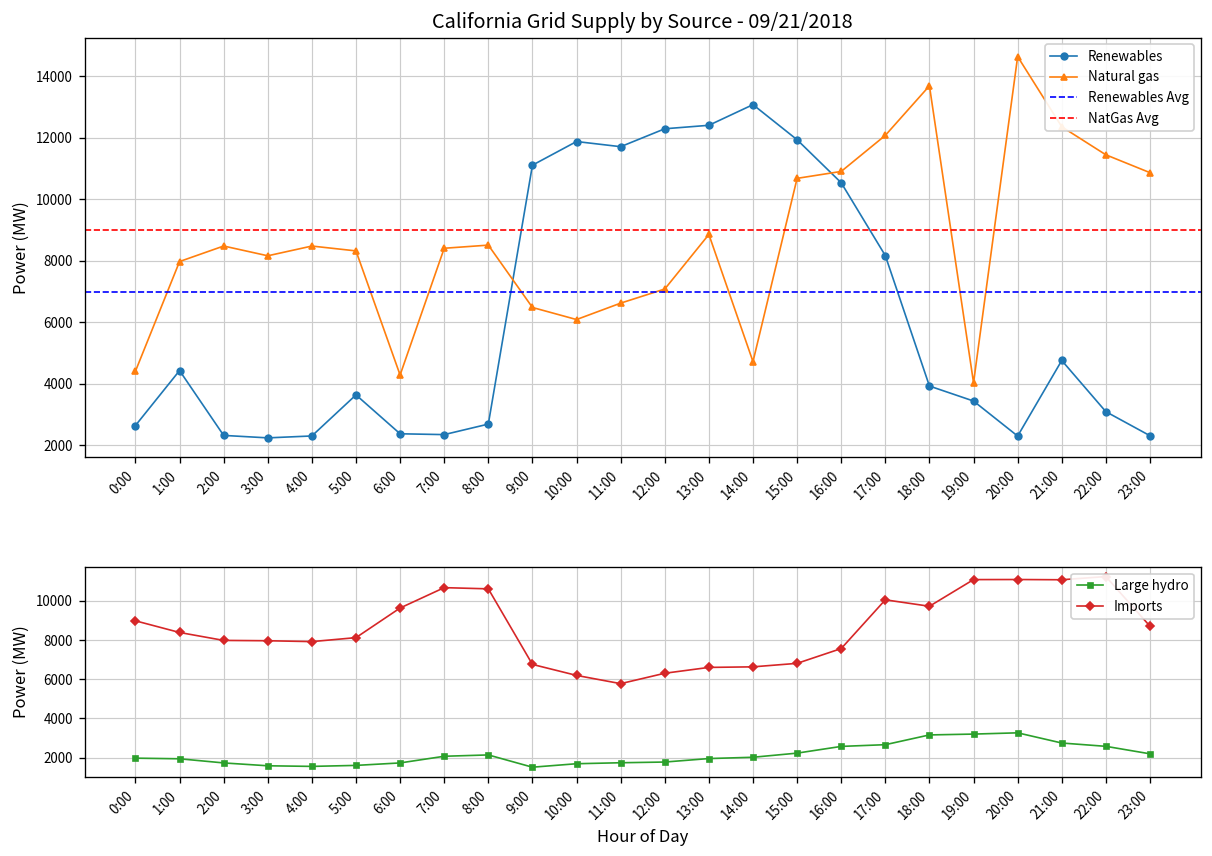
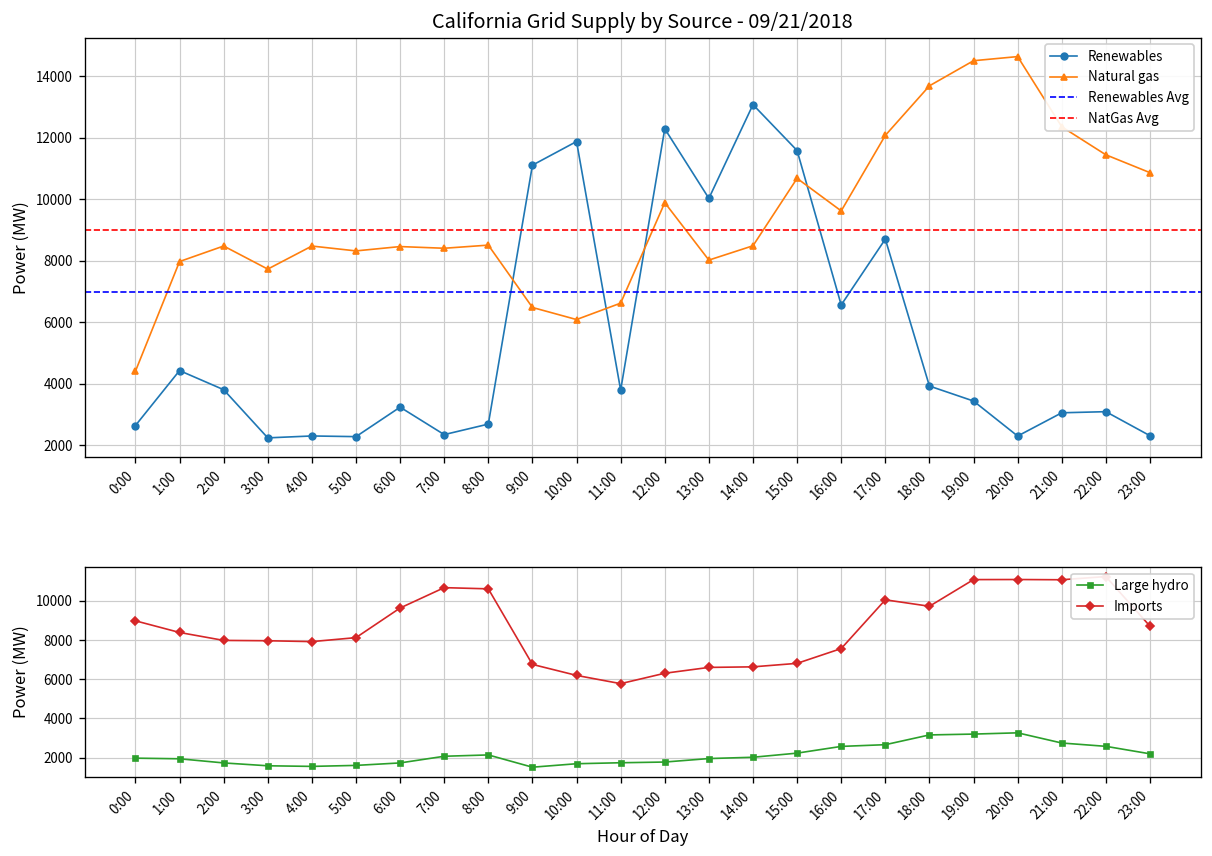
  {
    "California Grid Supply by Source - 09/21/2018": {
      "Renewables": {
        "0:00": 2600,
        "1:00": 4400,
-       "2:00": 2300,
+       "2:00": 3800,
        "3:00": 2200,
        "4:00": 2300,
-       "5:00": 3600,
-       "6:00": 2400,
+       "5:00": 2300,
+       "6:00": 3200,
        "7:00": 2300,
        "8:00": 2700,
        "9:00": 11100,
        "10:00": 11900,
-       "11:00": 11700,
+       "11:00": 3800,
        "12:00": 12300,
-       "13:00": 12400,
+       "13:00": 10000,
        "14:00": 13100,
-       "15:00": 11900,
-       "16:00": 10500,
-       "17:00": 8200,
+       "15:00": 11600,
+       "16:00": 6600,
+       "17:00": 8700,
        "18:00": 3900,
        "19:00": 3400,
        "20:00": 2300,
-       "21:00": 4800,
+       "21:00": 3100,
        "22:00": 3100,
        "23:00": 2300
      },
      "Natural gas": {
        "0:00": 4400,
        "1:00": 8000,
        "2:00": 8500,
-       "3:00": 8200,
+       "3:00": 7700,
        "4:00": 8500,
        "5:00": 8300,
-       "6:00": 4300,
+       "6:00": 8500,
        "7:00": 8400,
        "8:00": 8500,
        "9:00": 6500,
        "10:00": 6100,
        "11:00": 6600,
-       "12:00": 7100,
-       "13:00": 8900,
-       "14:00": 4700,
+       "12:00": 9900,
+       "13:00": 8000,
+       "14:00": 8500,
        "15:00": 10700,
-       "16:00": 10900,
+       "16:00": 9600,
        "17:00": 12100,
        "18:00": 13700,
-       "19:00": 4000,
+       "19:00": 14500,
        "20:00": 14600,
        "21:00": 12400,
        "22:00": 11400,
        "23:00": 10900
      }
    }
  }
